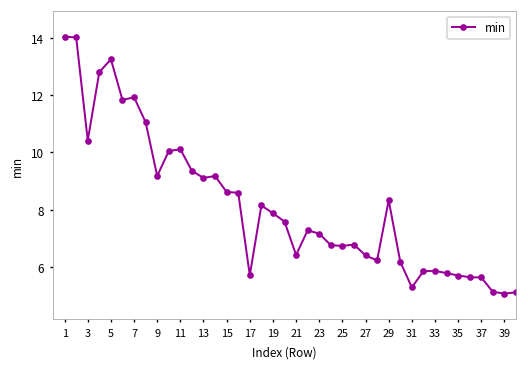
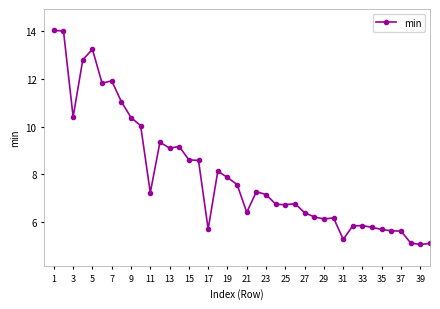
  {
    "1": 14.0,
    "3": 10.4,
    "5": 13.2,
    "7": 11.9,
-   "9": 9.2,
-   "11": 10.1,
+   "9": 10.4,
+   "11": 7.2,
    "13": 9.1,
    "15": 8.6,
    "17": 5.7,
    "19": 7.9,
    "21": 6.4,
    "23": 7.2,
    "25": 6.7,
    "27": 6.4,
-   "29": 8.3,
+   "29": 6.1,
    "31": 5.3,
    "33": 5.9,
    "35": 5.7,
    "37": 5.6,
    "39": 5.1
  }
